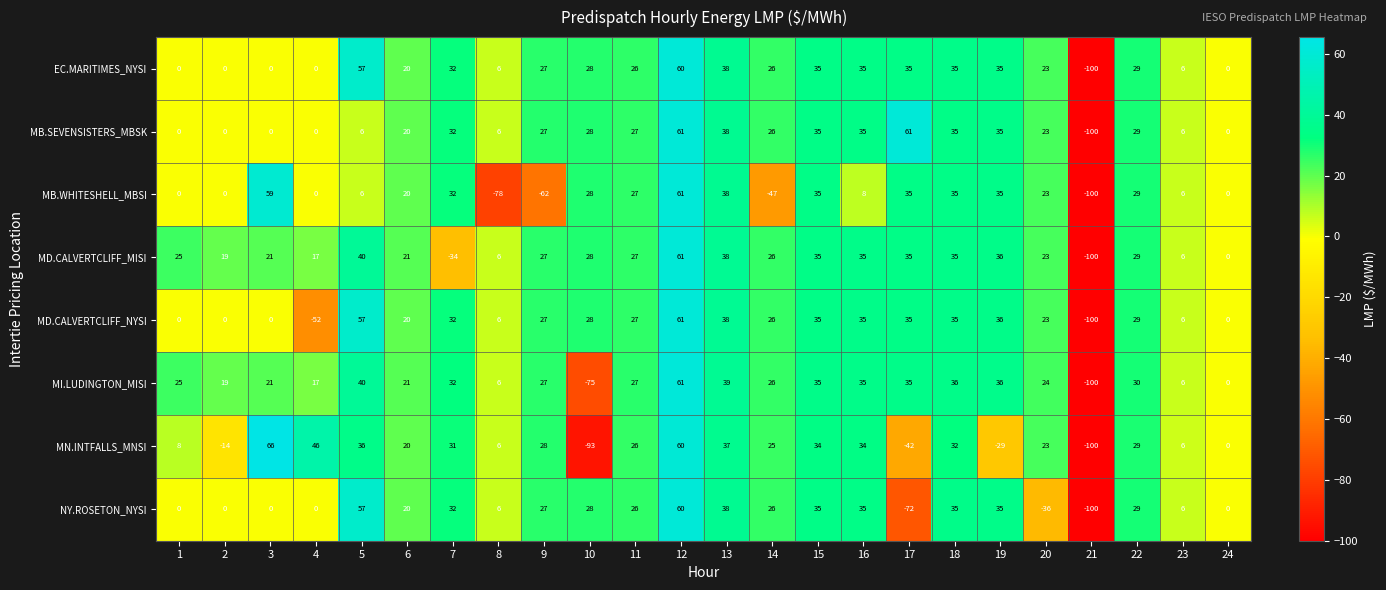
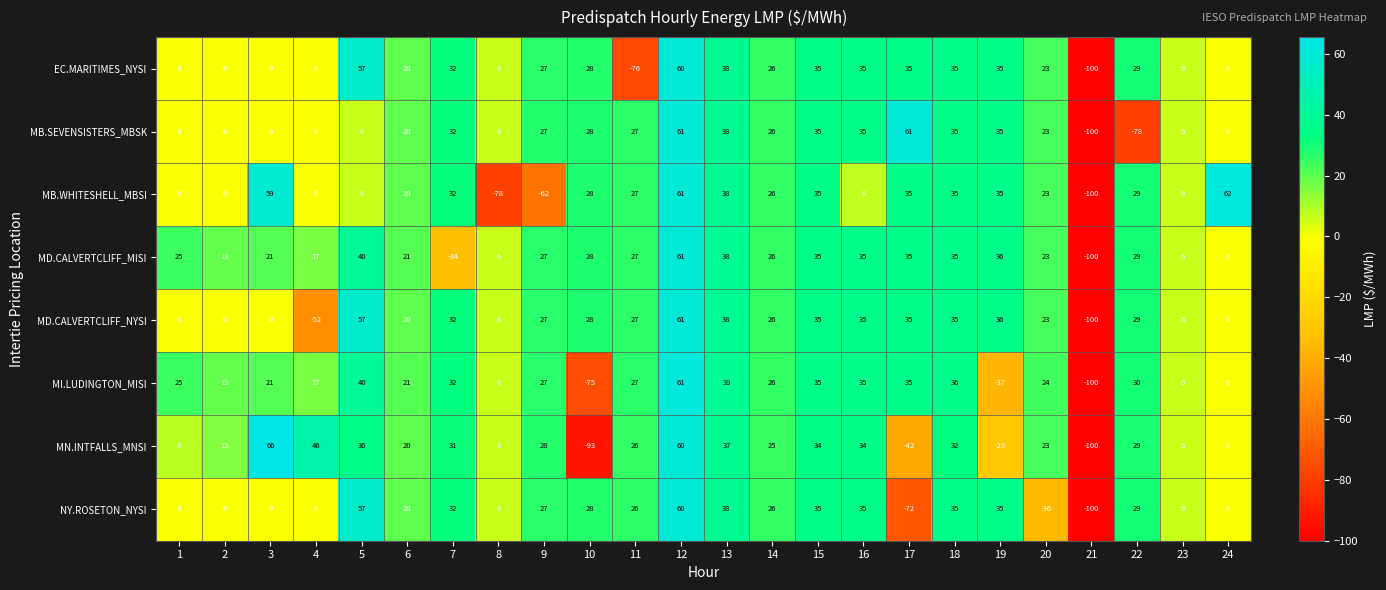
  {
    "EC.MARITIMES_NYSI": {
      "1": 0,
      "2": 0,
      "3": 0,
      "4": 0,
      "5": 57,
      "6": 20,
      "7": 32,
      "8": 6,
      "9": 27,
      "10": 28,
-     "11": 26,
+     "11": -76,
      "12": 60,
      "13": 38,
      "14": 26,
      "15": 35,
      "16": 35,
      "17": 35,
      "18": 35,
      "19": 35,
      "20": 23,
      "21": -100,
      "22": 29,
      "23": 6,
      "24": 0
    },
    "MB.SEVENSISTERS_MBSK": {
      "1": 0,
      "2": 0,
      "3": 0,
      "4": 0,
      "5": 6,
      "6": 20,
      "7": 32,
      "8": 6,
      "9": 27,
      "10": 28,
      "11": 27,
      "12": 61,
      "13": 38,
      "14": 26,
      "15": 35,
      "16": 35,
      "17": 61,
      "18": 35,
      "19": 35,
      "20": 23,
      "21": -100,
-     "22": 29,
+     "22": -78,
      "23": 6,
      "24": 0
    },
    "MB.WHITESHELL_MBSI": {
      "1": 0,
      "2": 0,
      "3": 59,
      "4": 0,
      "5": 6,
      "6": 20,
      "7": 32,
      "8": -78,
      "9": -62,
      "10": 28,
      "11": 27,
      "12": 61,
      "13": 38,
-     "14": -47,
+     "14": 26,
      "15": 35,
      "16": 8,
      "17": 35,
      "18": 35,
      "19": 35,
      "20": 23,
      "21": -100,
      "22": 29,
      "23": 6,
-     "24": 0
+     "24": 62
    },
    "MD.CALVERTCLIFF_MISI": {
      "1": 25,
      "2": 19,
      "3": 21,
      "4": 17,
      "5": 40,
      "6": 21,
      "7": -34,
      "8": 6,
      "9": 27,
      "10": 28,
      "11": 27,
      "12": 61,
      "13": 38,
      "14": 26,
      "15": 35,
      "16": 35,
      "17": 35,
      "18": 35,
      "19": 36,
      "20": 23,
      "21": -100,
      "22": 29,
      "23": 6,
      "24": 0
    },
    "MD.CALVERTCLIFF_NYSI": {
      "1": 0,
      "2": 0,
      "3": 0,
      "4": -52,
      "5": 57,
      "6": 20,
      "7": 32,
      "8": 6,
      "9": 27,
      "10": 28,
      "11": 27,
      "12": 61,
      "13": 38,
      "14": 26,
      "15": 35,
      "16": 35,
      "17": 35,
      "18": 35,
      "19": 36,
      "20": 23,
      "21": -100,
      "22": 29,
      "23": 6,
      "24": 0
    },
    "MI.LUDINGTON_MISI": {
      "1": 25,
      "2": 19,
      "3": 21,
      "4": 17,
      "5": 40,
      "6": 21,
      "7": 32,
      "8": 6,
      "9": 27,
      "10": -75,
      "11": 27,
      "12": 61,
      "13": 39,
      "14": 26,
      "15": 35,
      "16": 35,
      "17": 35,
      "18": 36,
-     "19": 36,
+     "19": -37,
      "20": 24,
      "21": -100,
      "22": 30,
      "23": 6,
      "24": 0
    },
    "MN.INTFALLS_MNSI": {
      "1": 8,
-     "2": -14,
+     "2": 15,
      "3": 66,
      "4": 46,
      "5": 36,
      "6": 20,
      "7": 31,
      "8": 6,
      "9": 28,
      "10": -93,
      "11": 26,
      "12": 60,
      "13": 37,
      "14": 25,
      "15": 34,
      "16": 34,
      "17": -42,
      "18": 32,
      "19": -29,
      "20": 23,
      "21": -100,
      "22": 29,
      "23": 6,
      "24": 0
    },
    "NY.ROSETON_NYSI": {
      "1": 0,
      "2": 0,
      "3": 0,
      "4": 0,
      "5": 57,
      "6": 20,
      "7": 32,
      "8": 6,
      "9": 27,
      "10": 28,
      "11": 26,
      "12": 60,
      "13": 38,
      "14": 26,
      "15": 35,
      "16": 35,
      "17": -72,
      "18": 35,
      "19": 35,
      "20": -36,
      "21": -100,
      "22": 29,
      "23": 6,
      "24": 0
    }
  }
